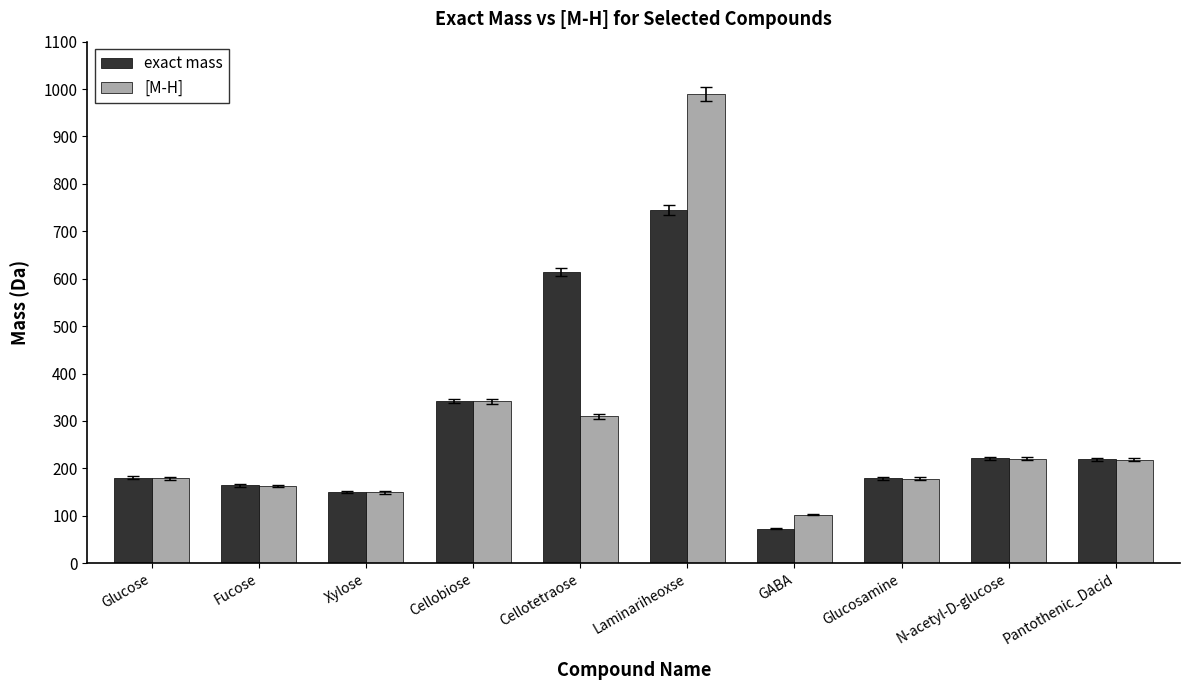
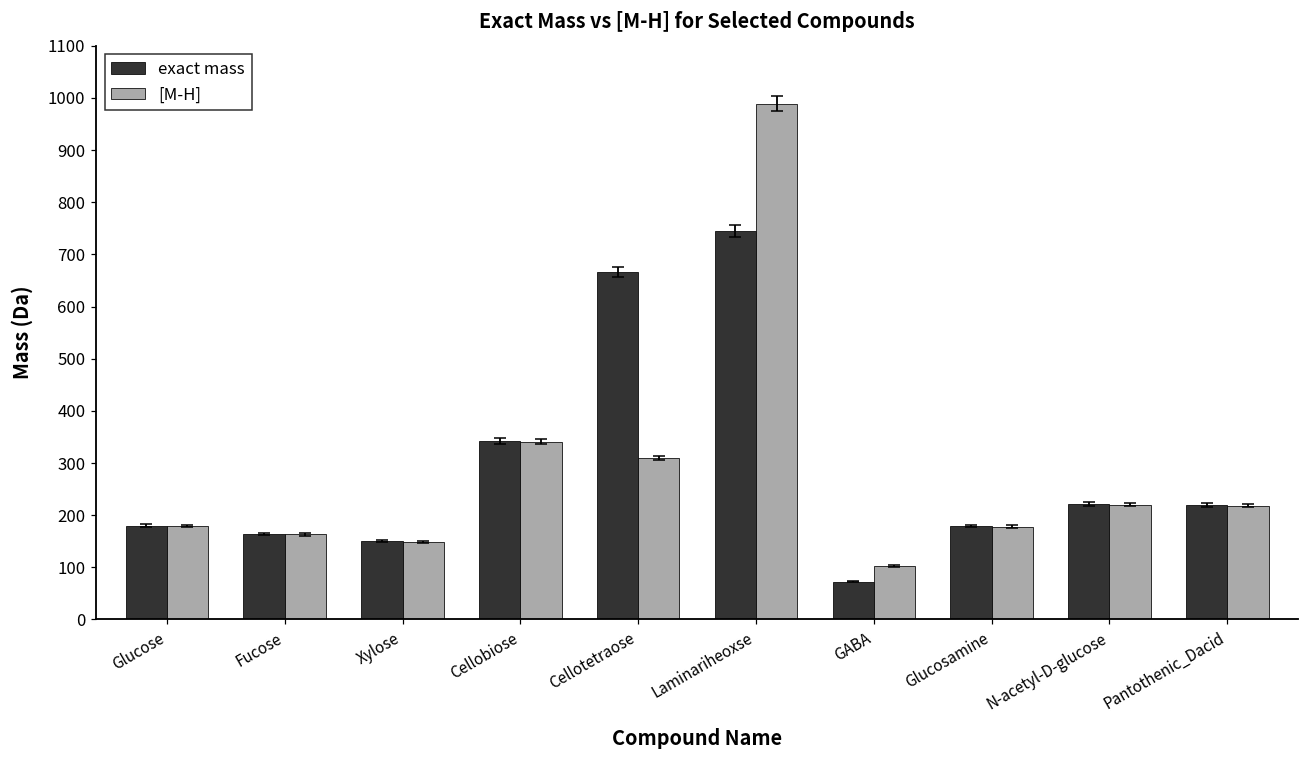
  {
    "exact mass": {
      "Glucose": 180,
      "Fucose": 160,
      "Xylose": 150,
      "Cellobiose": 340,
-     "Cellotetraose": 610,
+     "Cellotetraose": 670,
      "Laminariheoxse": 750,
      "GABA": 70,
      "Glucosamine": 180,
      "N-acetyl-D-glucose": 220,
      "Pantothenic_Dacid": 220
    },
    "[M-H]": {
      "Glucose": 180,
      "Fucose": 160,
      "Xylose": 150,
      "Cellobiose": 340,
      "Cellotetraose": 310,
      "Laminariheoxse": 990,
      "GABA": 100,
      "Glucosamine": 180,
      "N-acetyl-D-glucose": 220,
      "Pantothenic_Dacid": 220
    }
  }
